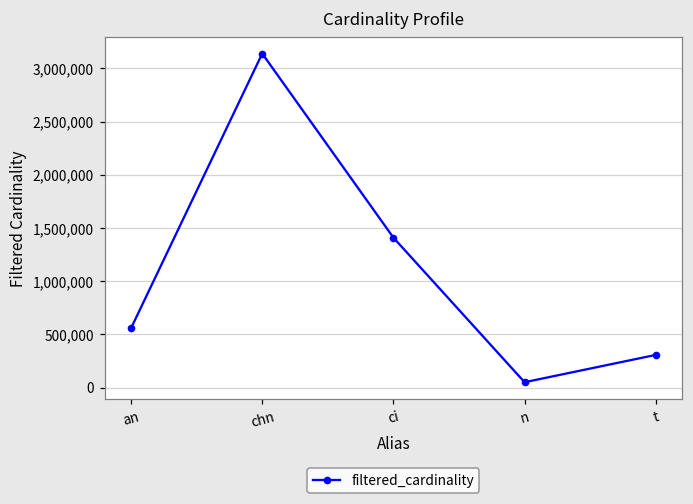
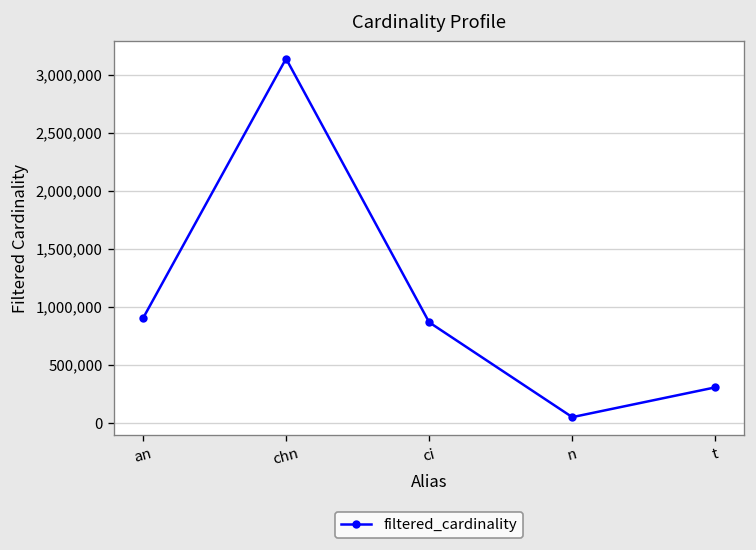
  {
-   "an": "600,000",
+   "an": "900,000",
    "chn": "3,100,000",
-   "ci": "1,400,000",
+   "ci": "900,000",
    "n": "100,000",
    "t": "300,000"
  }
